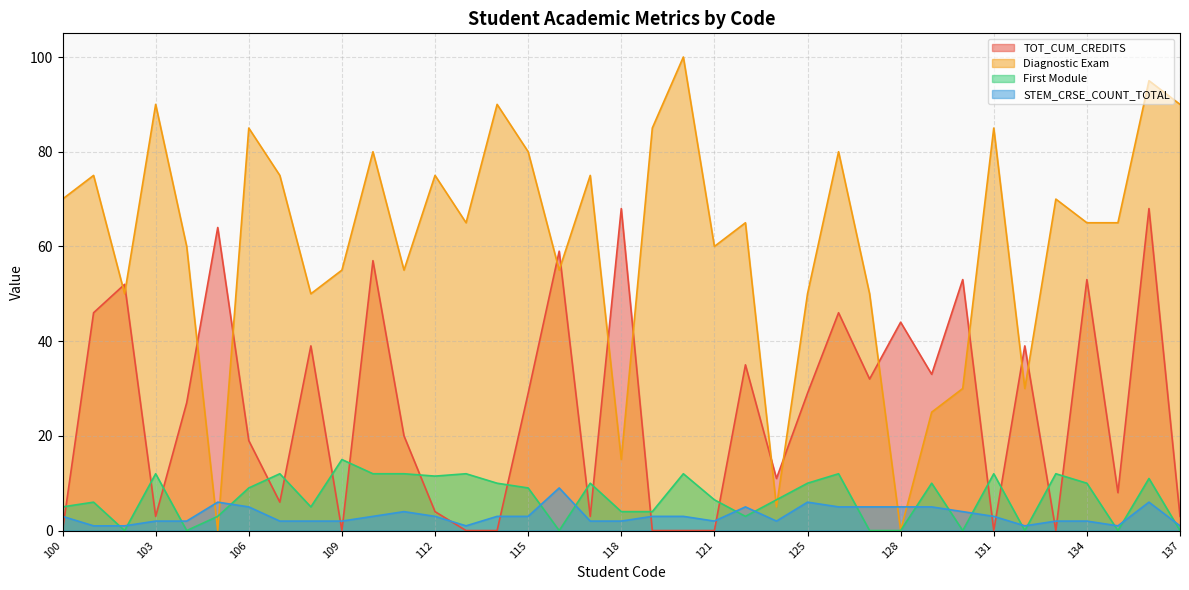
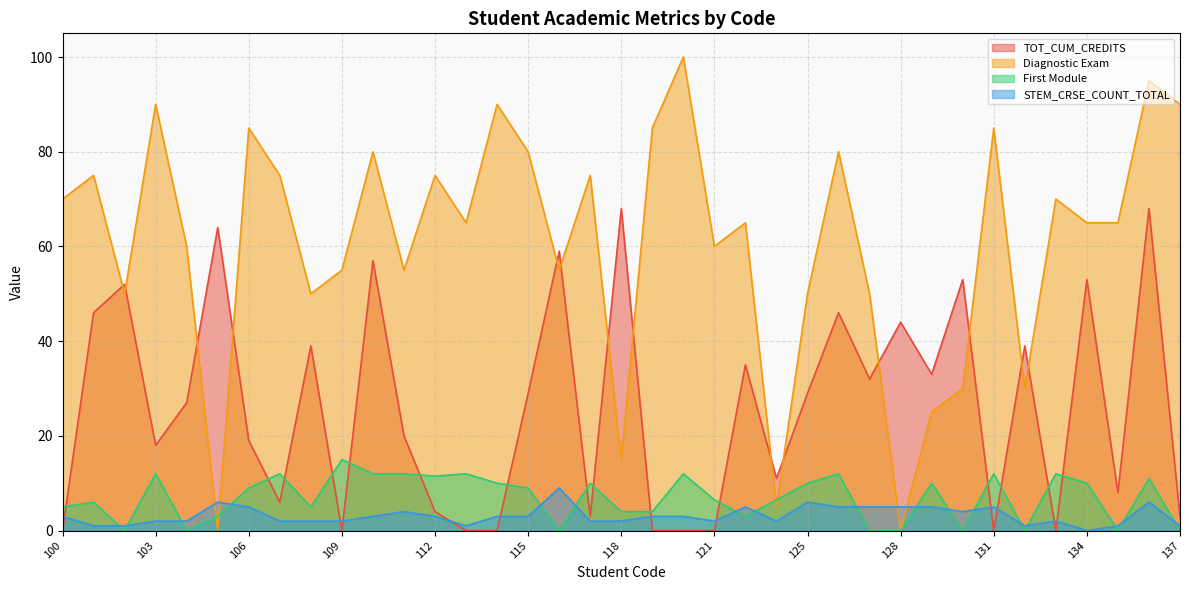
  {
    "TOT_CUM_CREDITS": {
      "100": 0,
-     "103": 3,
+     "103": 18,
      "106": 19,
      "109": 0,
      "112": 4,
      "115": 29,
      "118": 68,
      "121": 0,
      "125": 29,
      "128": 44,
      "131": 0,
      "134": 53,
      "137": 3
    },
    "Diagnostic Exam": {
      "100": 70,
      "103": 90,
      "106": 85,
      "109": 55,
      "112": 75,
      "115": 80,
      "118": 15,
      "121": 60,
      "125": 50,
      "131": 85,
      "134": 65,
      "137": 90
    },
    "First Module": {
      "100": 5,
      "103": 12,
      "106": 9,
      "109": 15,
      "112": 12,
      "115": 9,
      "118": 4,
      "121": 7,
      "125": 10,
      "131": 12,
      "134": 10,
      "137": 0
    },
    "STEM_CRSE_COUNT_TOTAL": {
      "100": 3,
      "103": 2,
      "106": 5,
      "109": 2,
      "112": 3,
      "115": 3,
      "118": 2,
      "121": 2,
      "125": 6,
      "128": 5,
-     "131": 3,
-     "134": 2,
+     "131": 5,
+     "134": 0,
      "137": 1
    }
  }
